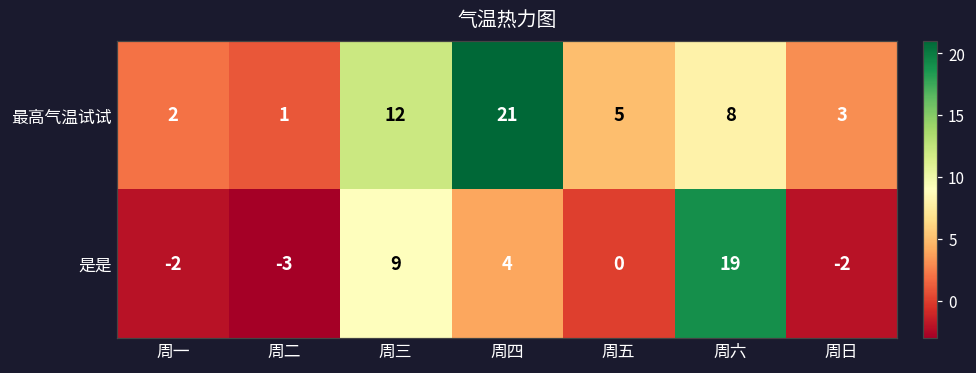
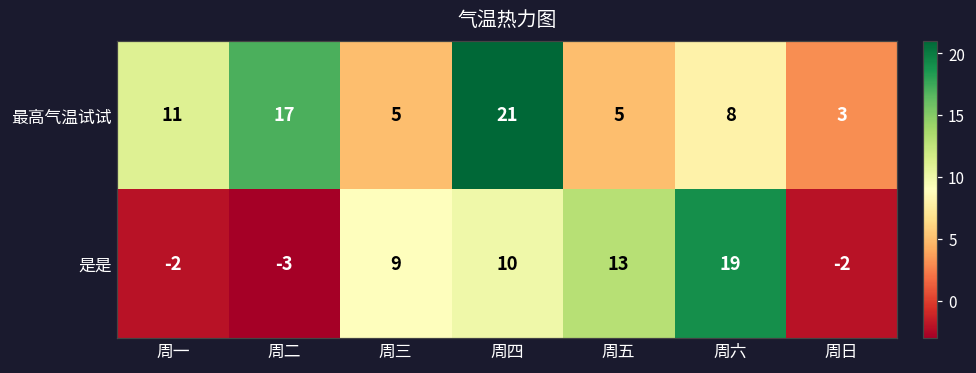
  {
    "最高气温试试": {
-     "周一": 2,
-     "周二": 1,
-     "周三": 12,
+     "周一": 11,
+     "周二": 17,
+     "周三": 5,
      "周四": 21,
      "周五": 5,
      "周六": 8,
      "周日": 3
    },
    "是是": {
      "周一": -2,
      "周二": -3,
      "周三": 9,
-     "周四": 4,
-     "周五": 0,
+     "周四": 10,
+     "周五": 13,
      "周六": 19,
      "周日": -2
    }
  }
